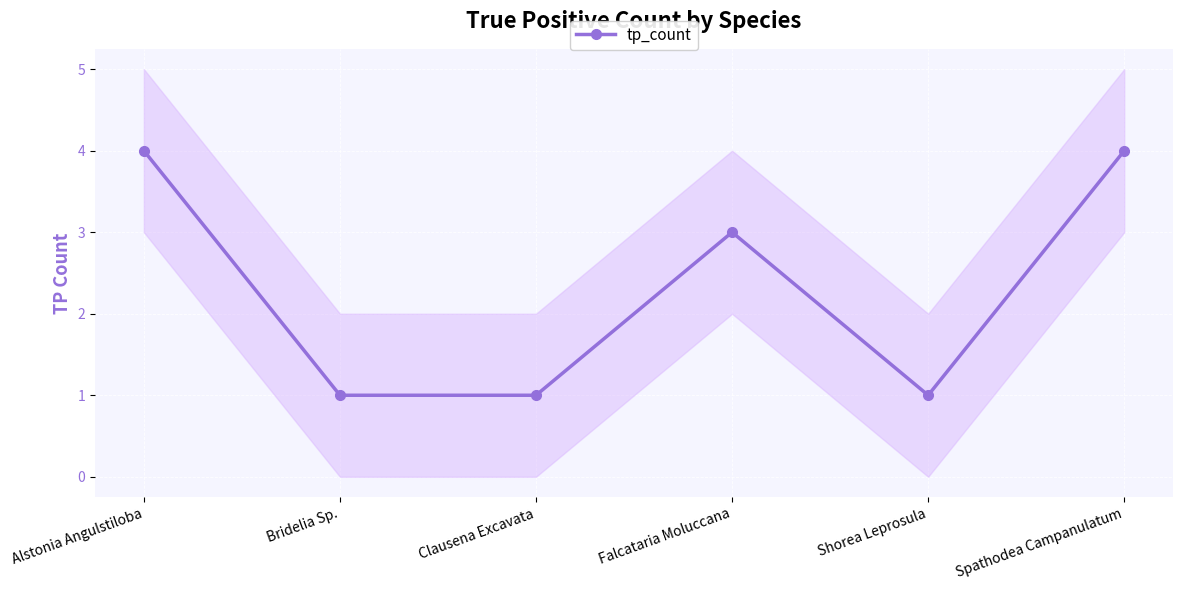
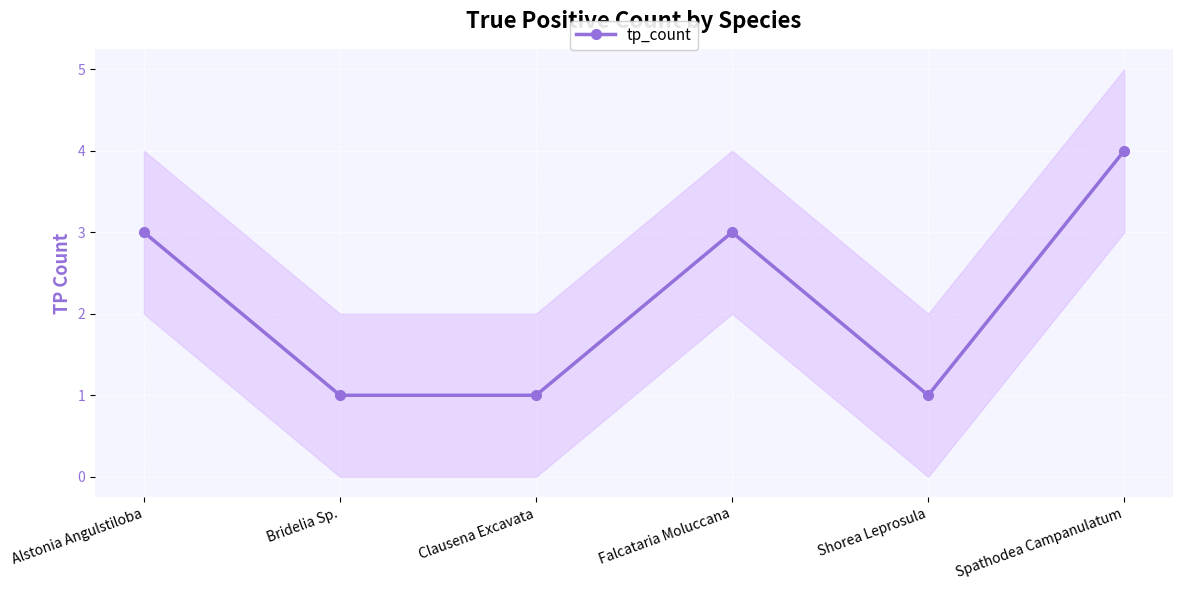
  {
    "tp_count": {
-     "Alstonia Angulstiloba": 4,
+     "Alstonia Angulstiloba": 3,
      "Bridelia Sp.": 1,
      "Clausena Excavata": 1,
      "Falcataria Moluccana": 3,
      "Shorea Leprosula": 1,
      "Spathodea Campanulatum": 4
    }
  }
